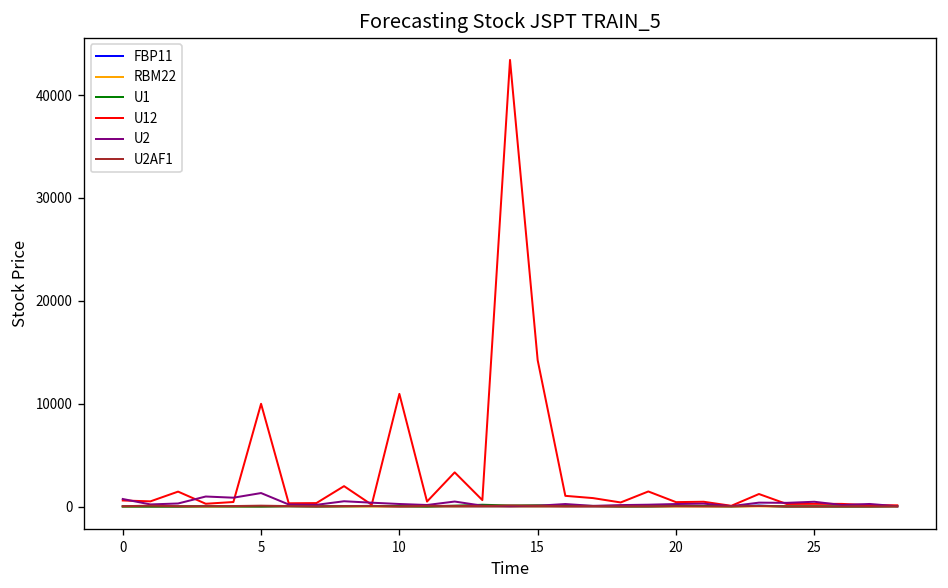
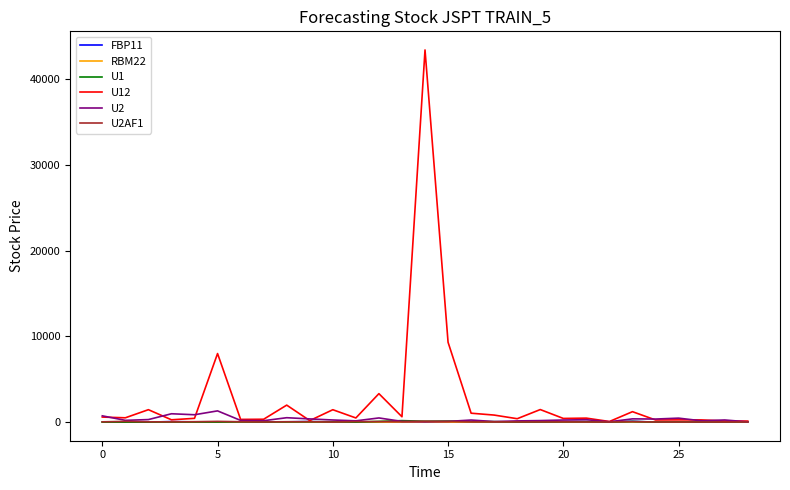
  {
    "U12": {
-     "5": 10000,
-     "10": 11000,
-     "15": 14000
+     "5": 8000,
+     "10": 1000,
+     "15": 9000
    },
    "U2": {
      "5": 1000
    }
  }
